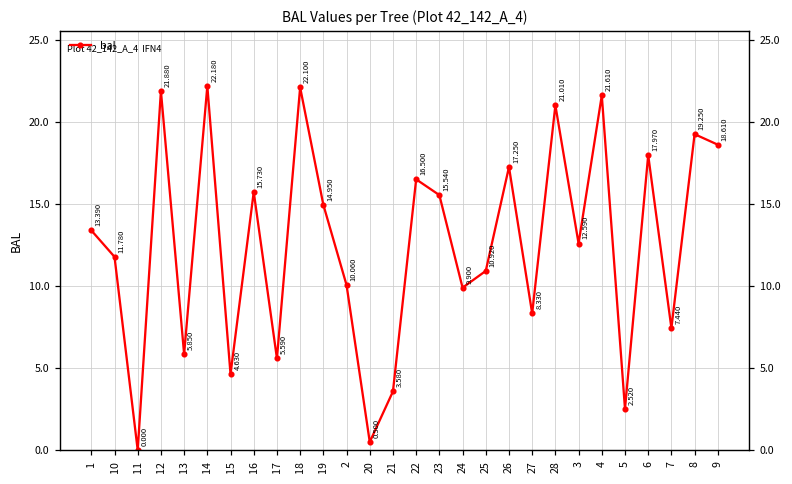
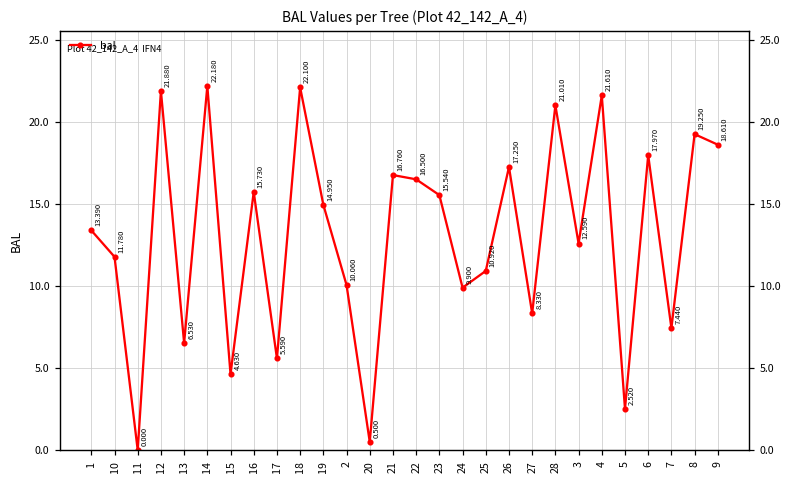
  {
    "1": 13.390,
    "10": 11.780,
    "11": 0.000,
    "12": 21.880,
-   "13": 5.850,
+   "13": 6.530,
    "14": 22.180,
    "15": 4.630,
    "16": 15.730,
    "17": 5.590,
    "18": 22.100,
    "19": 14.950,
    "2": 10.060,
    "20": 0.500,
-   "21": 3.580,
+   "21": 16.760,
    "22": 16.500,
    "23": 15.540,
    "24": 9.900,
    "25": 10.920,
    "26": 17.250,
    "27": 8.330,
    "28": 21.010,
    "3": 12.590,
    "4": 21.610,
    "5": 2.520,
    "6": 17.970,
    "7": 7.440,
    "8": 19.250,
    "9": 18.610
  }
